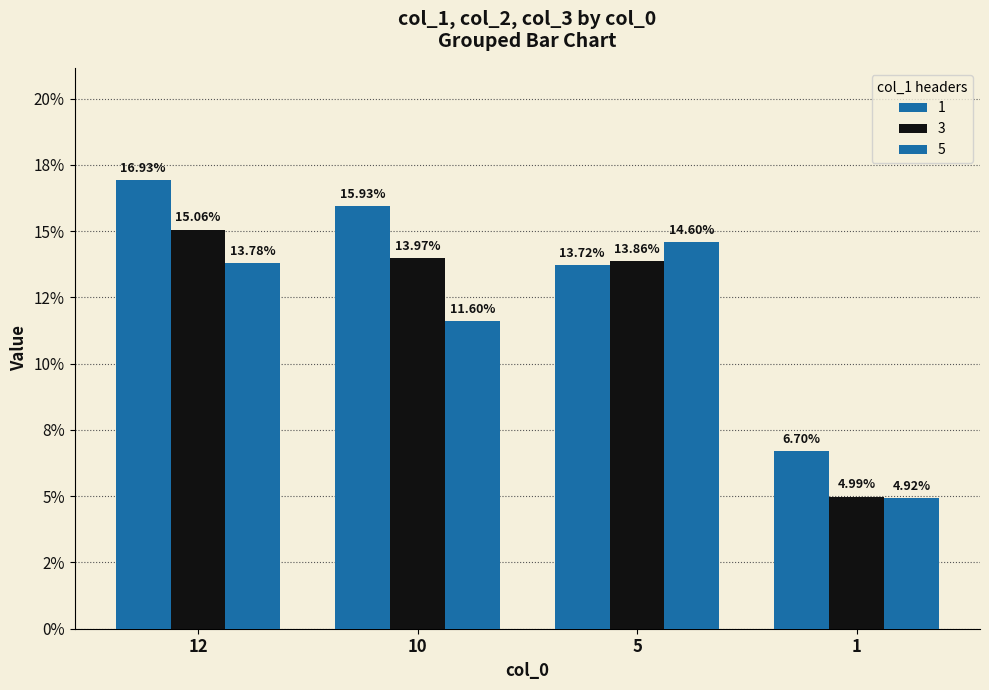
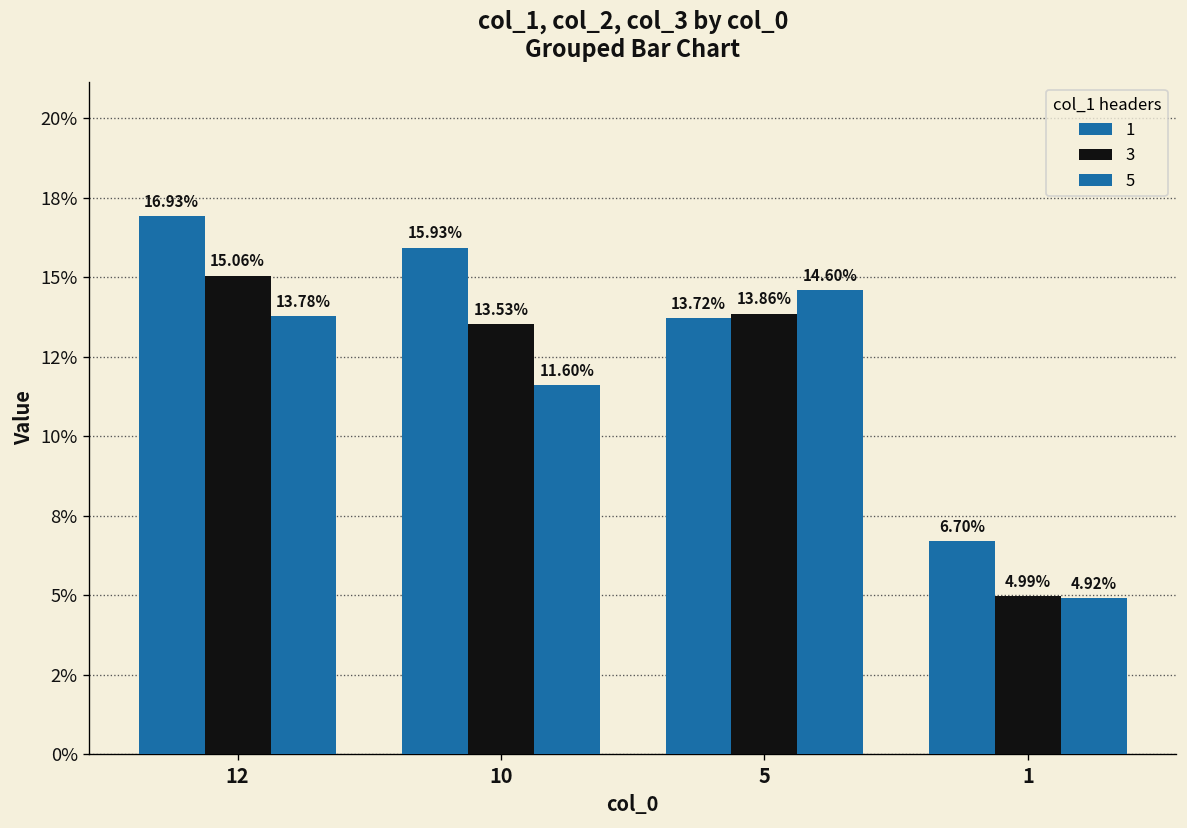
  {
    "3": {
      "12": "15.06%",
-     "10": "13.97%",
+     "10": "13.53%",
      "5": "13.86%",
      "1": "4.99%"
    }
  }
